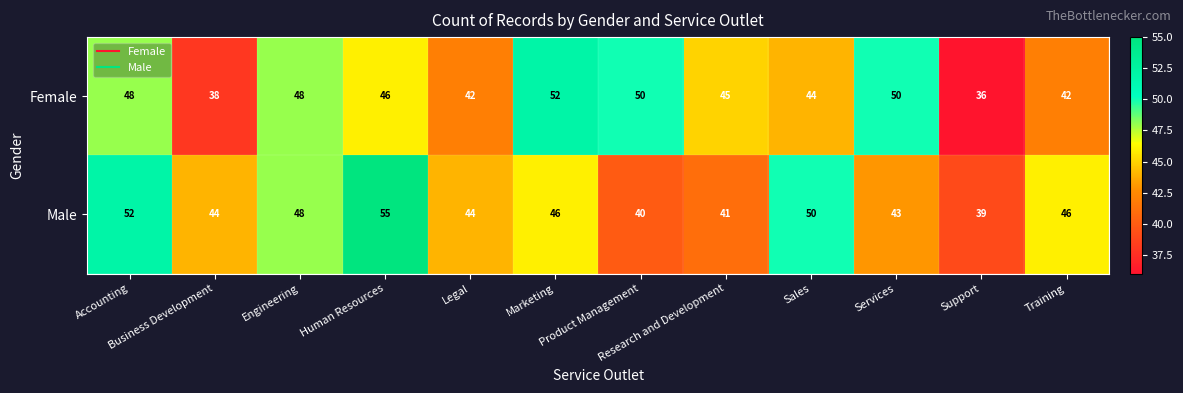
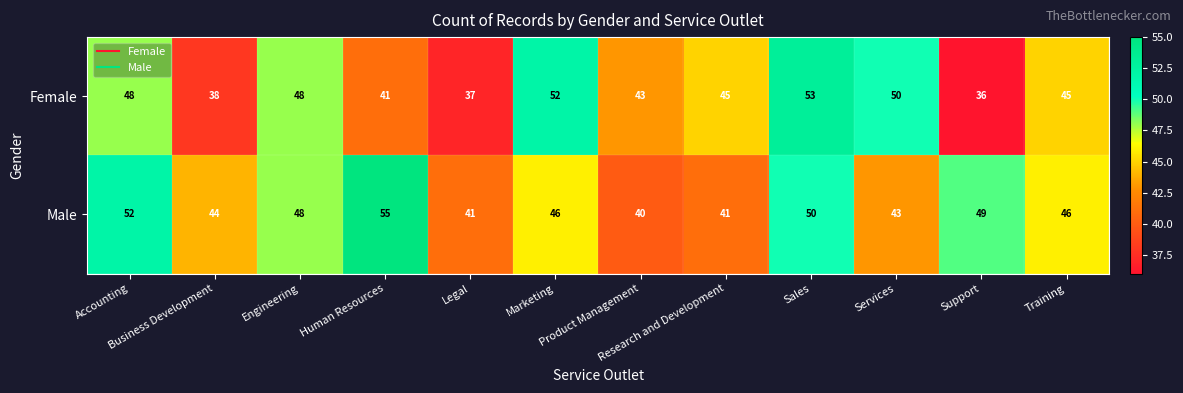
  {
    "Female": {
      "Accounting": 48,
      "Business Development": 38,
      "Engineering": 48,
-     "Human Resources": 46,
-     "Legal": 42,
+     "Human Resources": 41,
+     "Legal": 37,
      "Marketing": 52,
-     "Product Management": 50,
+     "Product Management": 43,
      "Research and Development": 45,
-     "Sales": 44,
+     "Sales": 53,
      "Services": 50,
      "Support": 36,
-     "Training": 42
+     "Training": 45
    },
    "Male": {
      "Accounting": 52,
      "Business Development": 44,
      "Engineering": 48,
      "Human Resources": 55,
-     "Legal": 44,
+     "Legal": 41,
      "Marketing": 46,
      "Product Management": 40,
      "Research and Development": 41,
      "Sales": 50,
      "Services": 43,
-     "Support": 39,
+     "Support": 49,
      "Training": 46
    }
  }
